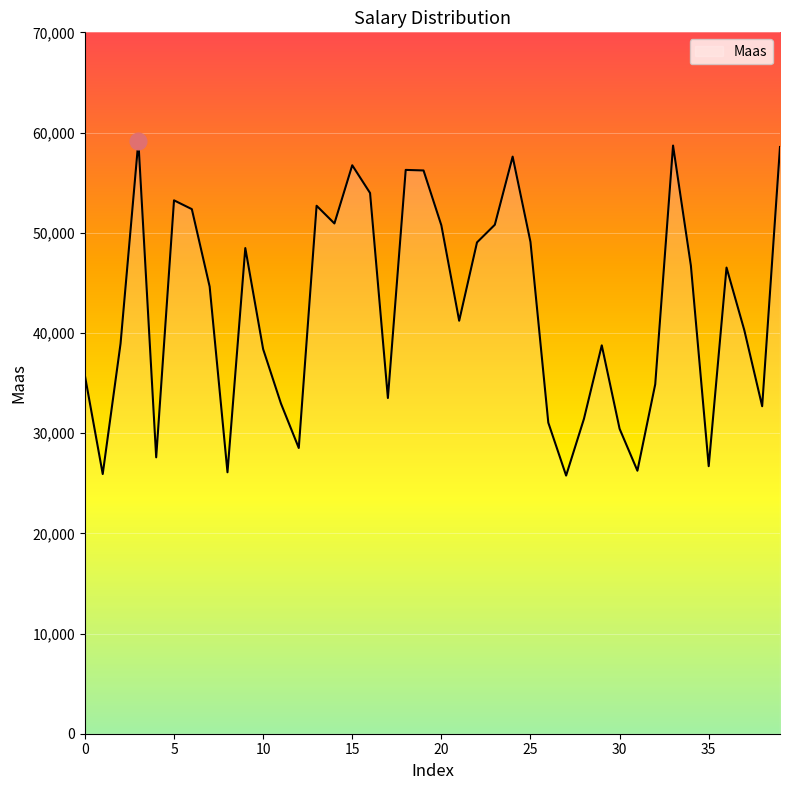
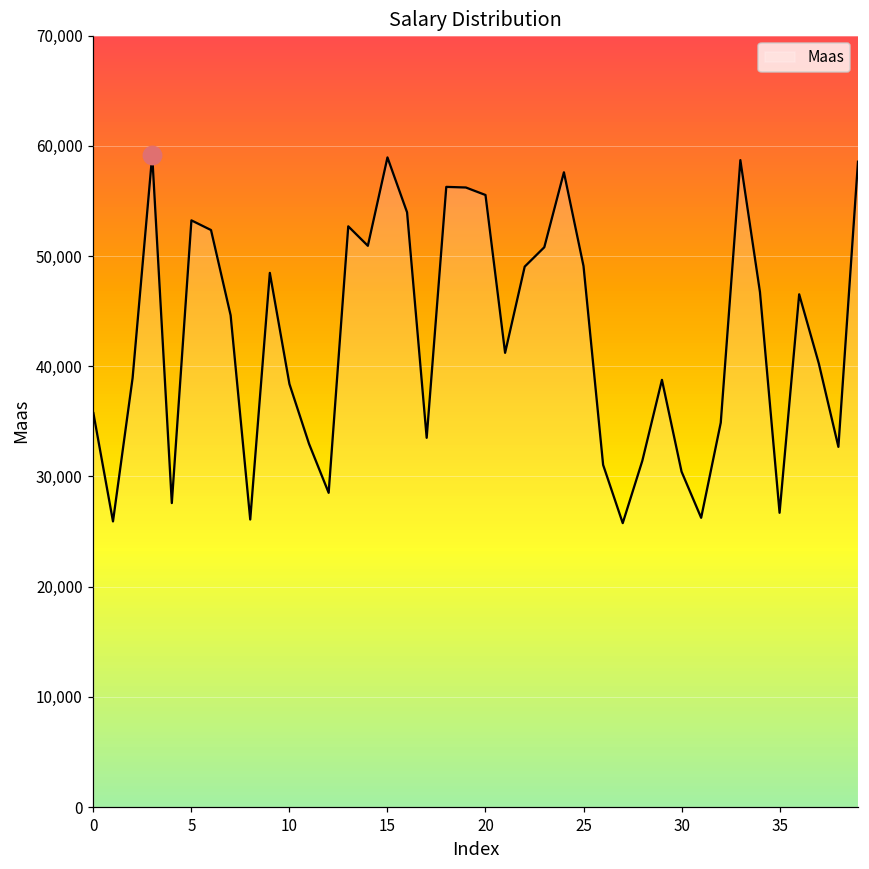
  {
    "Maas": {
      "0": "35,700",
      "5": "53,200",
      "10": "38,400",
-     "15": "56,700",
-     "20": "50,700",
+     "15": "58,900",
+     "20": "55,500",
      "25": "49,100",
      "30": "30,400",
      "35": "26,700"
    }
  }
